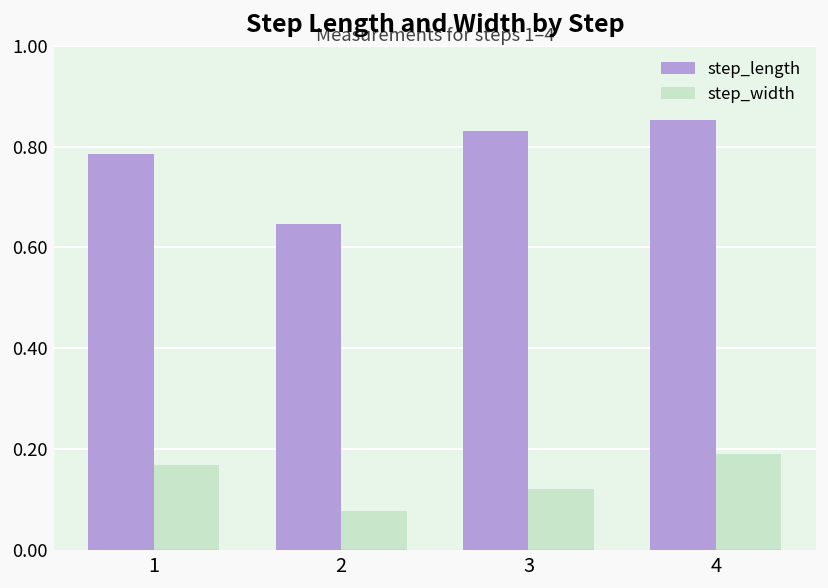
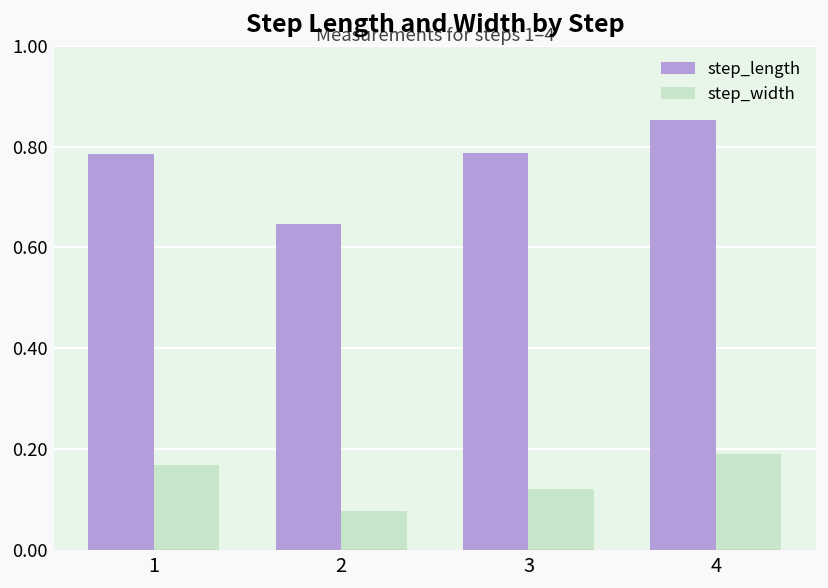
  {
    "step_length": {
      "1": 0.79,
      "2": 0.65,
-     "3": 0.83,
+     "3": 0.79,
      "4": 0.85
    },
    "step_width": {
      "1": 0.17,
      "2": 0.08,
      "3": 0.12,
      "4": 0.19
    }
  }
